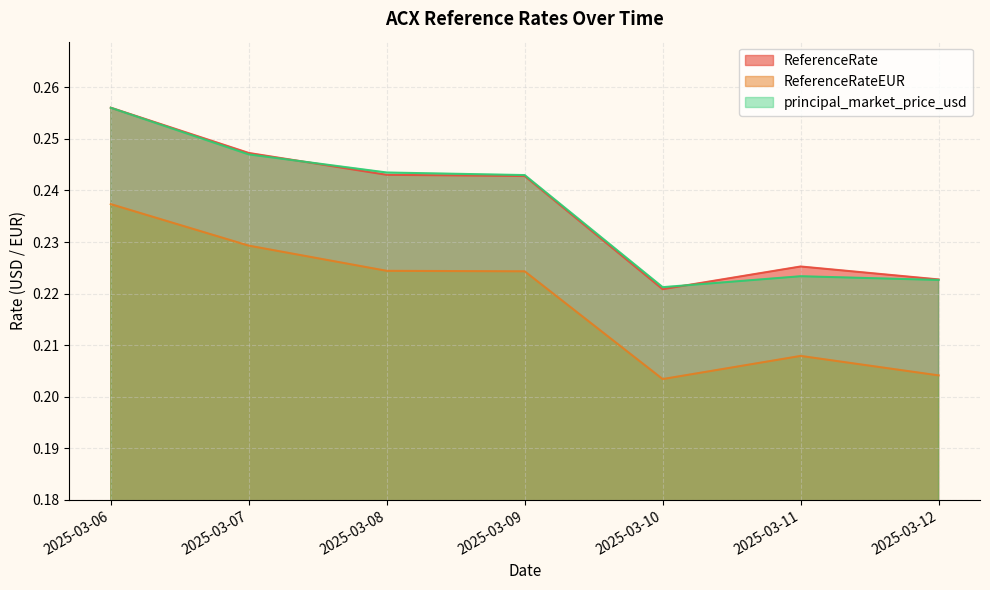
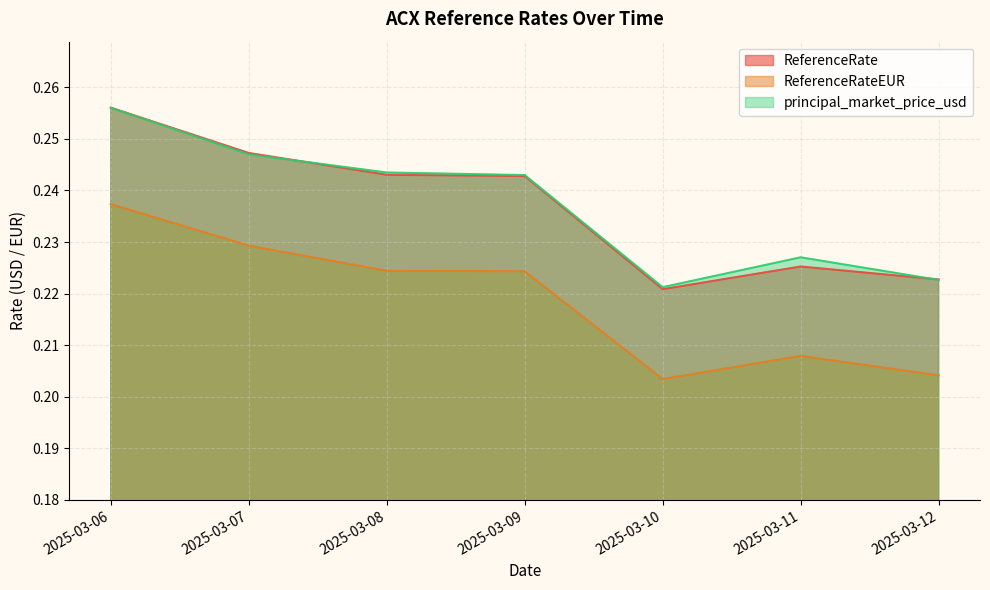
  {
    "principal_market_price_usd": {
-     "2025-03-11": 0.223
+     "2025-03-11": 0.227
    }
  }
